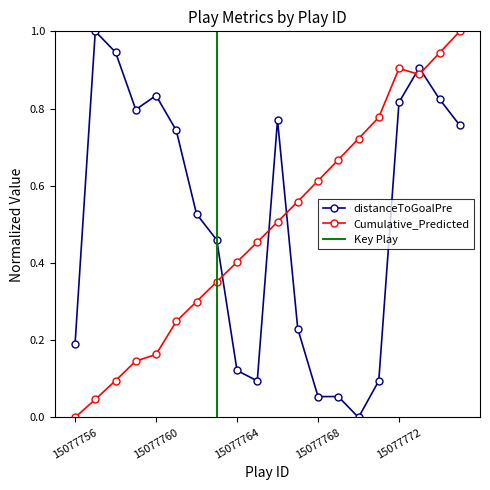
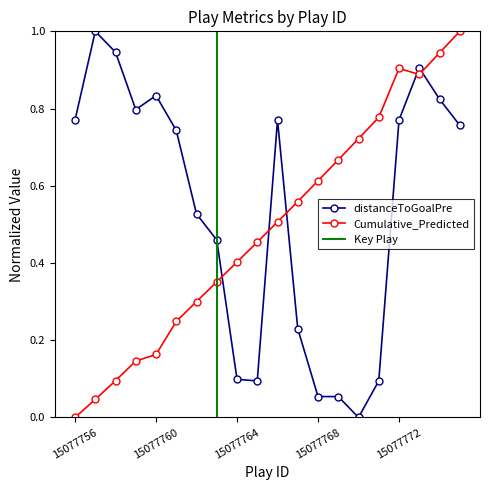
  {
    "distanceToGoalPre": {
-     "15077756": 0.19,
+     "15077756": 0.77,
      "15077760": 0.83,
-     "15077764": 0.12,
+     "15077764": 0.10,
      "15077768": 0.05,
-     "15077772": 0.82
+     "15077772": 0.77
    },
    "Cumulative_Predicted": {
      "15077756": 0.00,
      "15077760": 0.16,
      "15077764": 0.40,
      "15077768": 0.61,
      "15077772": 0.90
    }
  }
